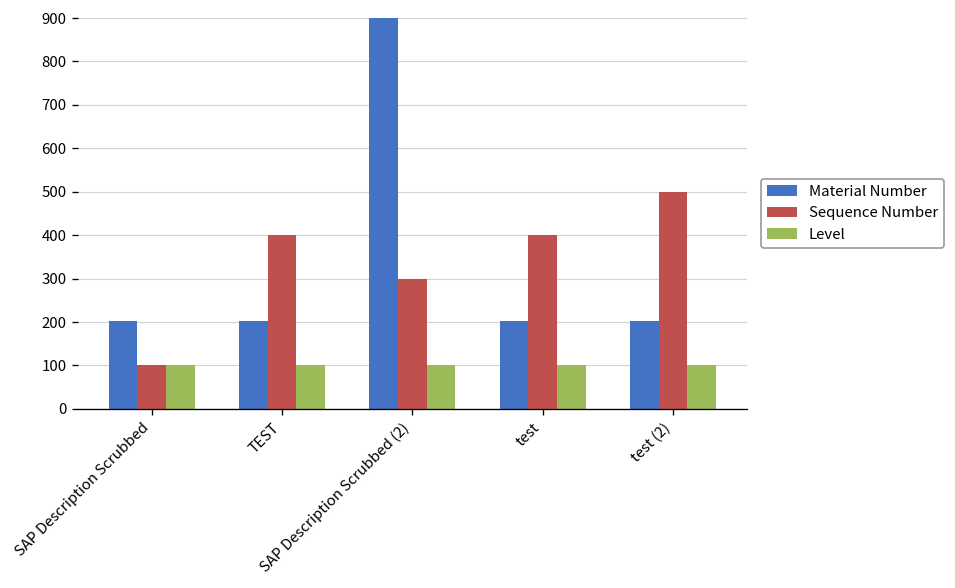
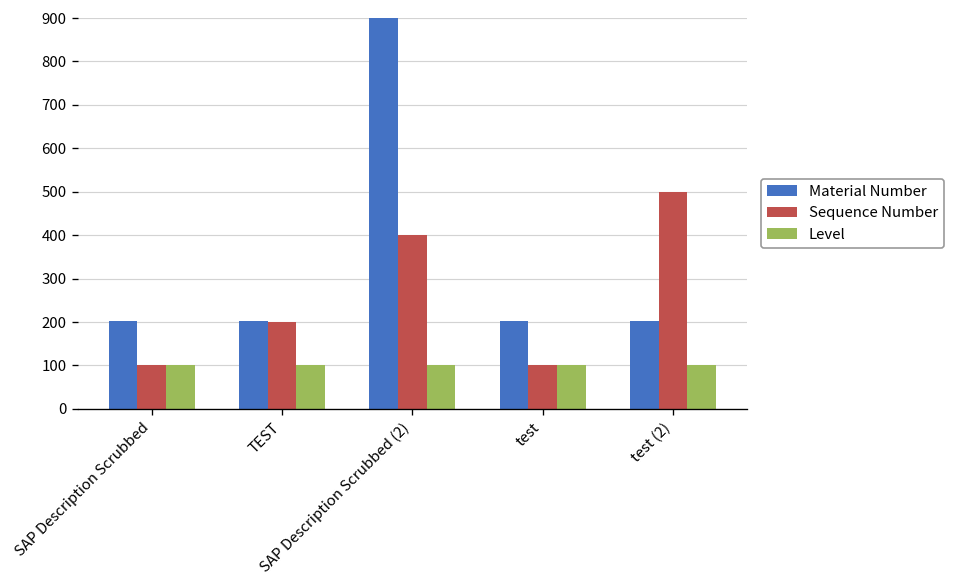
  {
    "Material Number": {
      "SAP Description Scrubbed": 200,
      "TEST": 200,
      "test": 200,
      "test (2)": 200
    },
    "Sequence Number": {
      "SAP Description Scrubbed": 100,
-     "TEST": 400,
-     "SAP Description Scrubbed (2)": 300,
-     "test": 400,
+     "TEST": 200,
+     "SAP Description Scrubbed (2)": 400,
+     "test": 100,
      "test (2)": 500
    },
    "Level": {
      "SAP Description Scrubbed": 100,
      "TEST": 100,
      "SAP Description Scrubbed (2)": 100,
      "test": 100,
      "test (2)": 100
    }
  }
